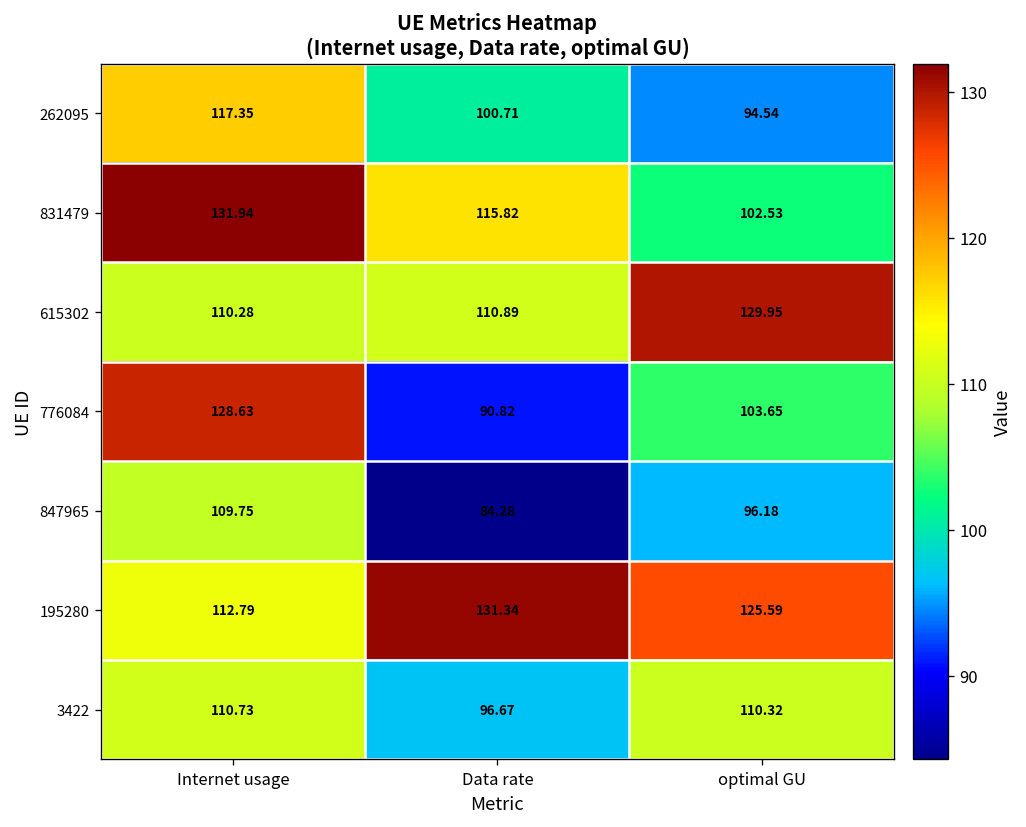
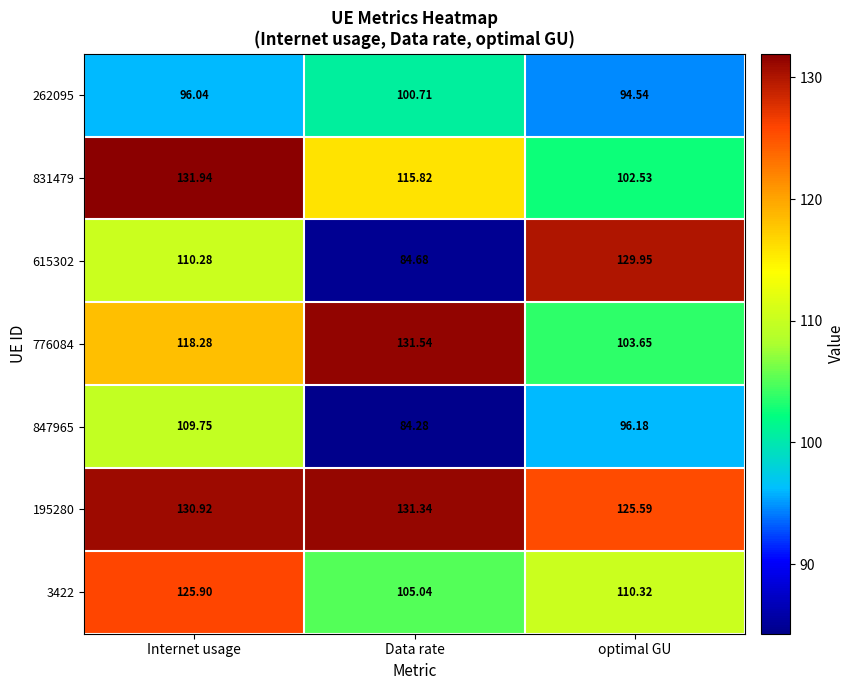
  {
    "262095": {
-     "Internet usage": 117.35,
+     "Internet usage": 96.04,
      "Data rate": 100.71,
      "optimal GU": 94.54
    },
    "831479": {
      "Internet usage": 131.94,
      "Data rate": 115.82,
      "optimal GU": 102.53
    },
    "615302": {
      "Internet usage": 110.28,
-     "Data rate": 110.89,
+     "Data rate": 84.68,
      "optimal GU": 129.95
    },
    "776084": {
-     "Internet usage": 128.63,
-     "Data rate": 90.82,
+     "Internet usage": 118.28,
+     "Data rate": 131.54,
      "optimal GU": 103.65
    },
    "847965": {
      "Internet usage": 109.75,
      "Data rate": 84.28,
      "optimal GU": 96.18
    },
    "195280": {
-     "Internet usage": 112.79,
+     "Internet usage": 130.92,
      "Data rate": 131.34,
      "optimal GU": 125.59
    },
    "3422": {
-     "Internet usage": 110.73,
-     "Data rate": 96.67,
+     "Internet usage": 125.90,
+     "Data rate": 105.04,
      "optimal GU": 110.32
    }
  }
